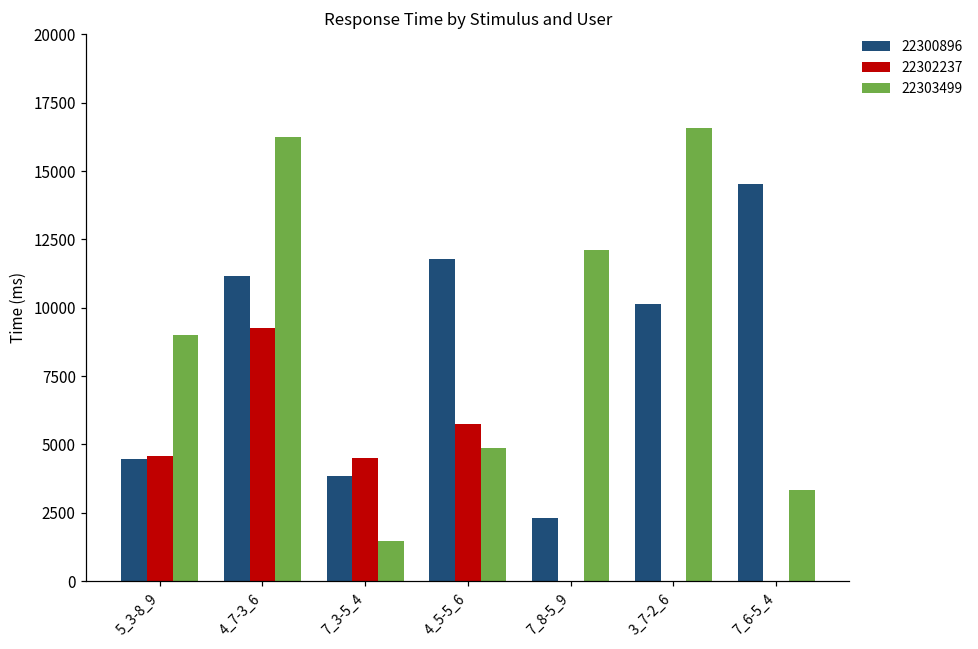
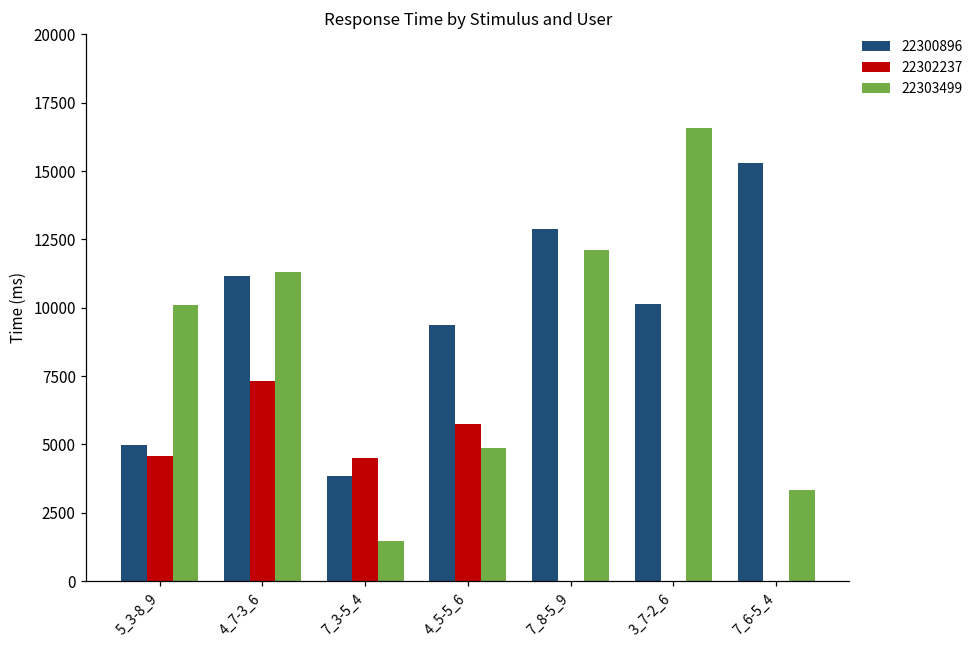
  {
    "22300896": {
-     "5_3-8_9": 4500,
+     "5_3-8_9": 5000,
      "4_7-3_6": 11200,
      "7_3-5_4": 3900,
-     "4_5-5_6": 11800,
-     "7_8-5_9": 2300,
+     "4_5-5_6": 9400,
+     "7_8-5_9": 12900,
      "3_7-2_6": 10100,
-     "7_6-5_4": 14500
+     "7_6-5_4": 15300
    },
    "22302237": {
      "5_3-8_9": 4600,
-     "4_7-3_6": 9200,
+     "4_7-3_6": 7300,
      "7_3-5_4": 4500,
      "4_5-5_6": 5800,
      "7_8-5_9": 0,
      "3_7-2_6": 0,
      "7_6-5_4": 0
    },
    "22303499": {
-     "5_3-8_9": 9000,
-     "4_7-3_6": 16200,
+     "5_3-8_9": 10100,
+     "4_7-3_6": 11300,
      "7_3-5_4": 1500,
      "4_5-5_6": 4900,
      "7_8-5_9": 12100,
      "3_7-2_6": 16600,
      "7_6-5_4": 3300
    }
  }
